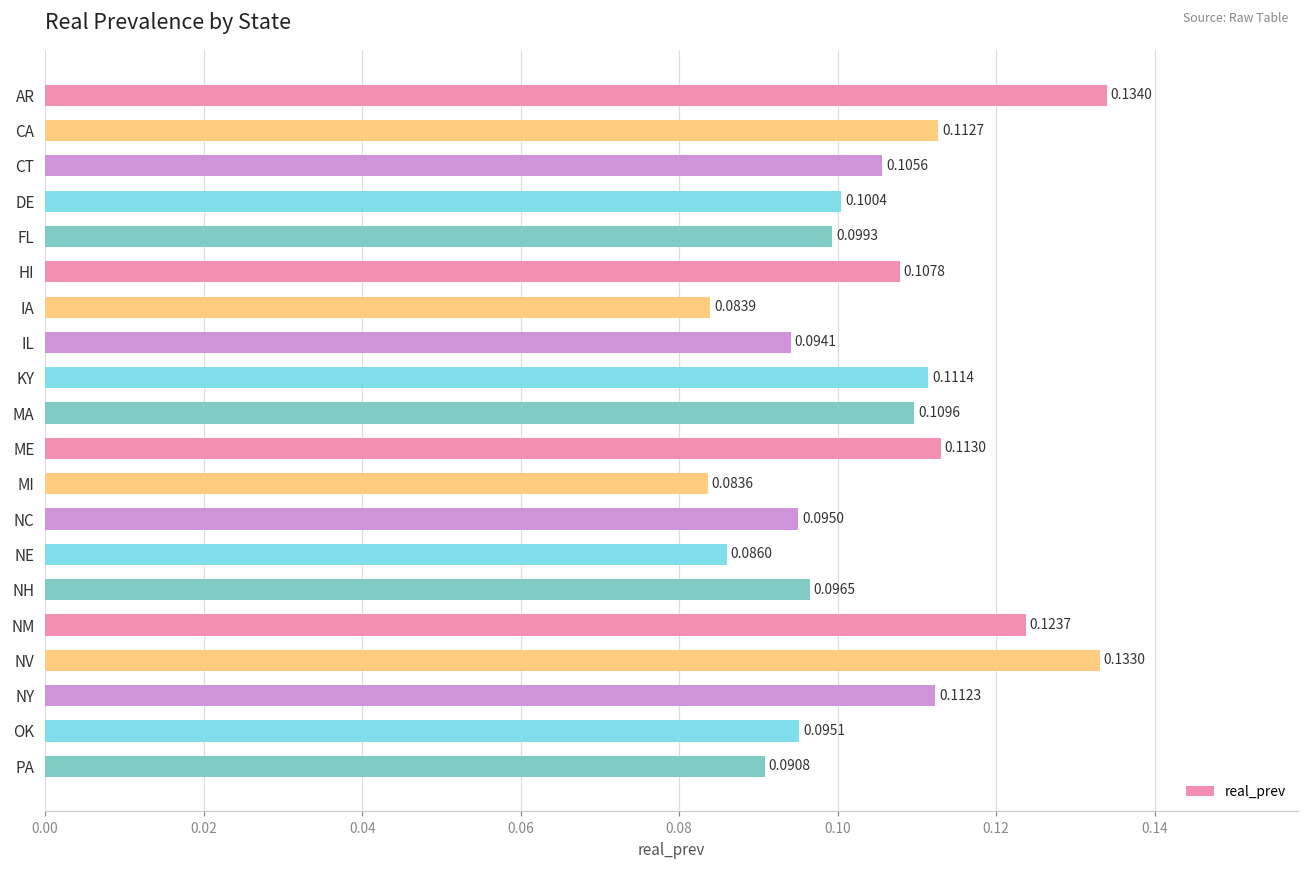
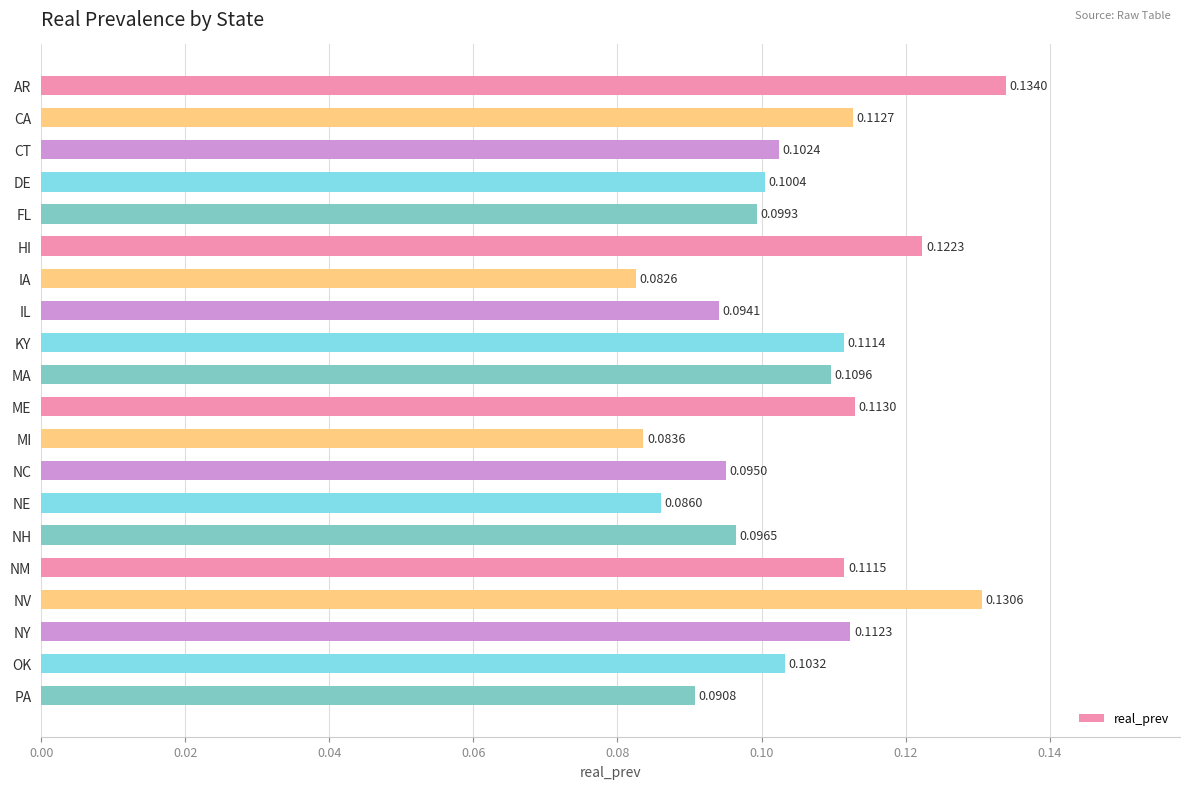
  {
    "AR": 0.1340,
    "CA": 0.1127,
-   "CT": 0.1056,
+   "CT": 0.1024,
    "DE": 0.1004,
    "FL": 0.0993,
-   "HI": 0.1078,
-   "IA": 0.0839,
+   "HI": 0.1223,
+   "IA": 0.0826,
    "IL": 0.0941,
    "KY": 0.1114,
    "MA": 0.1096,
    "ME": 0.1130,
    "MI": 0.0836,
    "NC": 0.0950,
    "NE": 0.0860,
    "NH": 0.0965,
-   "NM": 0.1237,
-   "NV": 0.1330,
+   "NM": 0.1115,
+   "NV": 0.1306,
    "NY": 0.1123,
-   "OK": 0.0951,
+   "OK": 0.1032,
    "PA": 0.0908
  }
